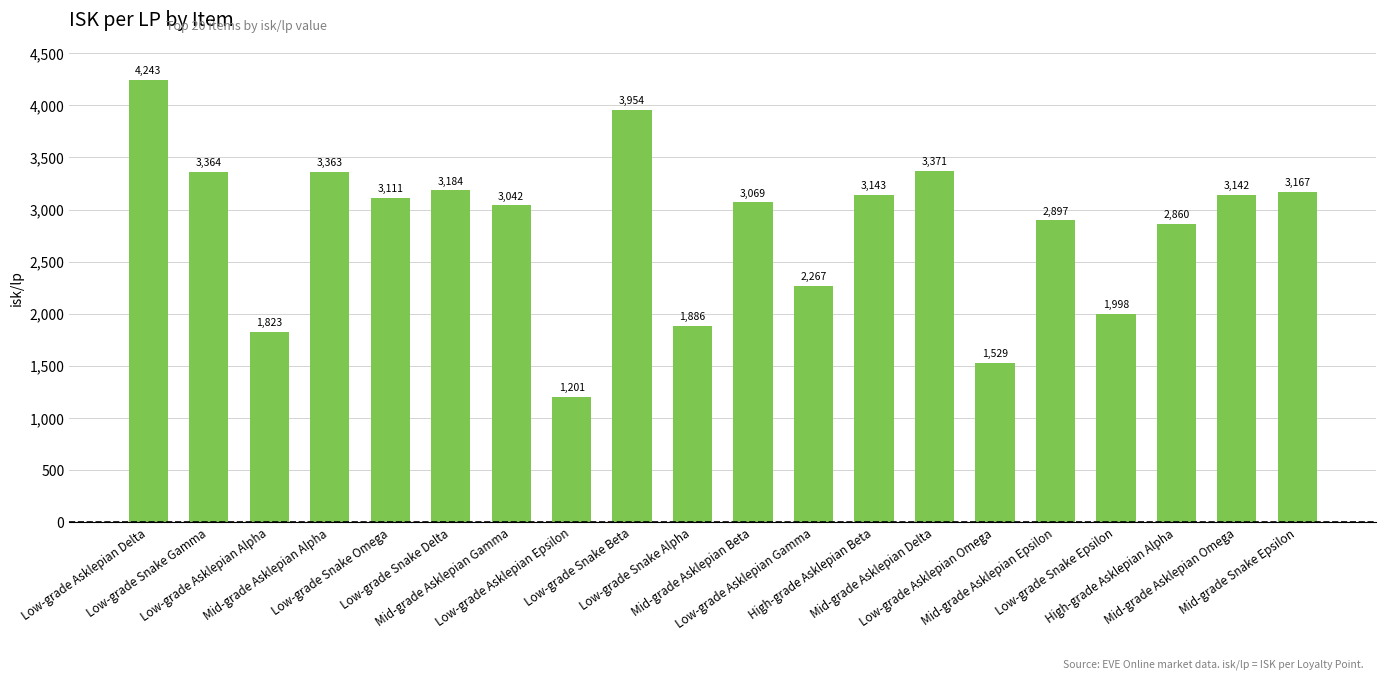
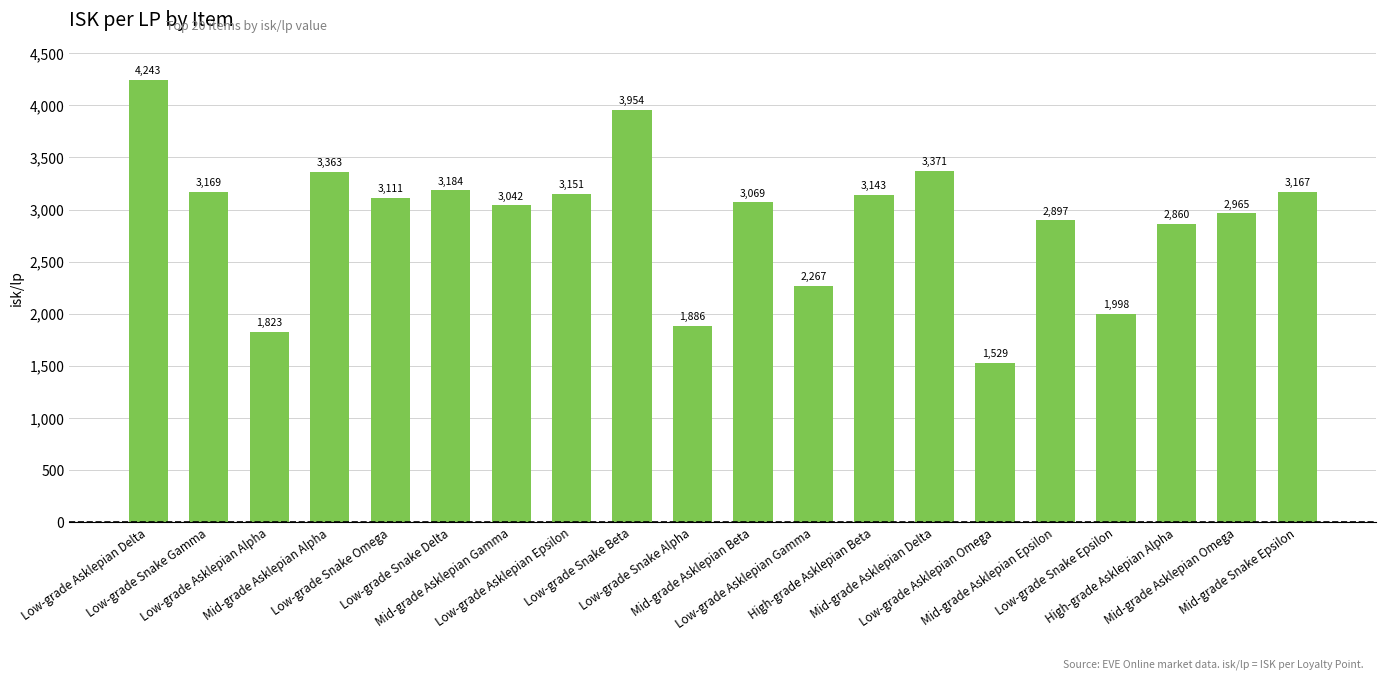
  {
    "Low-grade Asklepian Delta": "4,243",
-   "Low-grade Snake Gamma": "3,364",
+   "Low-grade Snake Gamma": "3,169",
    "Low-grade Asklepian Alpha": "1,823",
    "Mid-grade Asklepian Alpha": "3,363",
    "Low-grade Snake Omega": "3,111",
    "Low-grade Snake Delta": "3,184",
    "Mid-grade Asklepian Gamma": "3,042",
-   "Low-grade Asklepian Epsilon": "1,201",
+   "Low-grade Asklepian Epsilon": "3,151",
    "Low-grade Snake Beta": "3,954",
    "Low-grade Snake Alpha": "1,886",
    "Mid-grade Asklepian Beta": "3,069",
    "Low-grade Asklepian Gamma": "2,267",
    "High-grade Asklepian Beta": "3,143",
    "Mid-grade Asklepian Delta": "3,371",
    "Low-grade Asklepian Omega": "1,529",
    "Mid-grade Asklepian Epsilon": "2,897",
    "Low-grade Snake Epsilon": "1,998",
    "High-grade Asklepian Alpha": "2,860",
-   "Mid-grade Asklepian Omega": "3,142",
+   "Mid-grade Asklepian Omega": "2,965",
    "Mid-grade Snake Epsilon": "3,167"
  }
